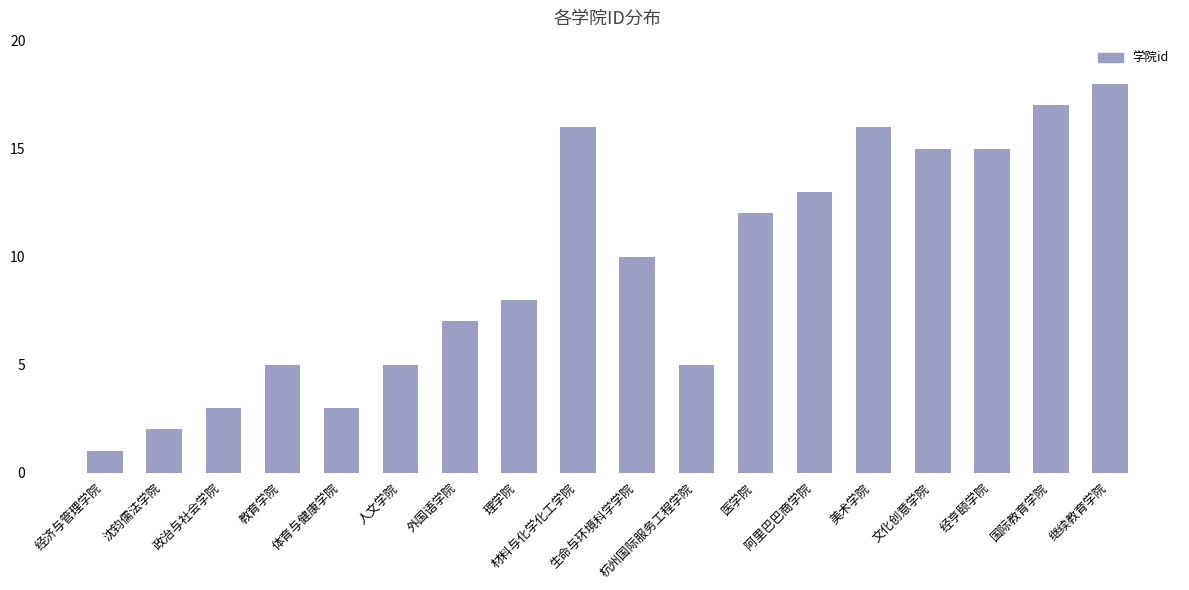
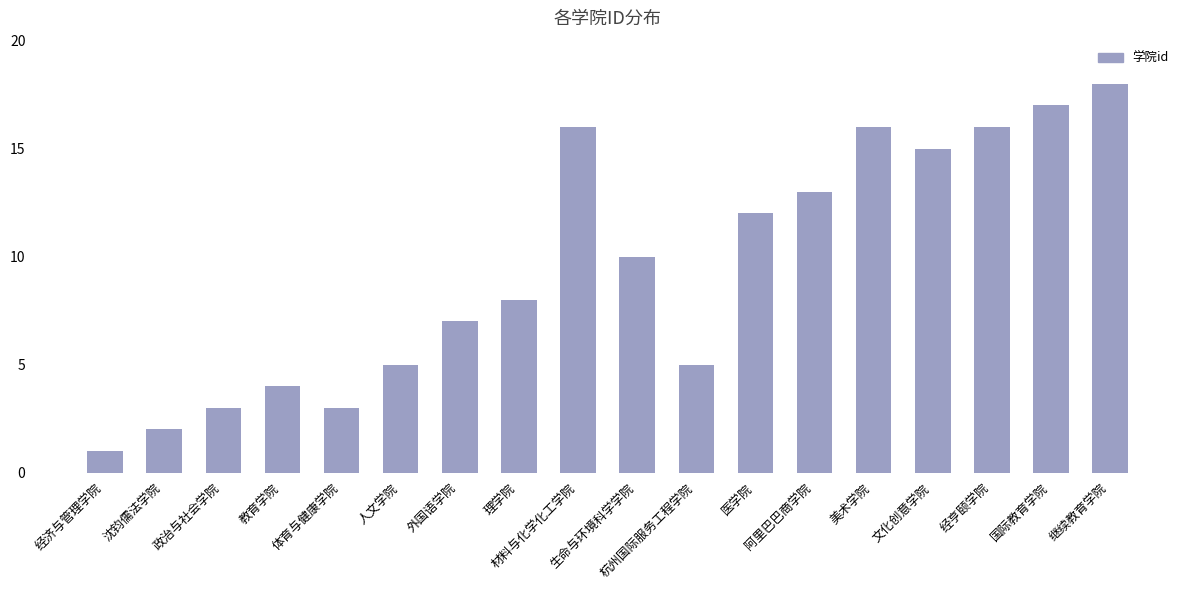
  {
    "经济与管理学院": 1,
    "沈钧儒法学院": 2,
    "政治与社会学院": 3,
-   "教育学院": 5,
+   "教育学院": 4,
    "体育与健康学院": 3,
    "人文学院": 5,
    "外国语学院": 7,
    "理学院": 8,
    "材料与化学化工学院": 16,
    "生命与环境科学学院": 10,
    "杭州国际服务工程学院": 5,
    "医学院": 12,
    "阿里巴巴商学院": 13,
    "美术学院": 16,
    "文化创意学院": 15,
-   "经亨颐学院": 15,
+   "经亨颐学院": 16,
    "国际教育学院": 17,
    "继续教育学院": 18
  }
